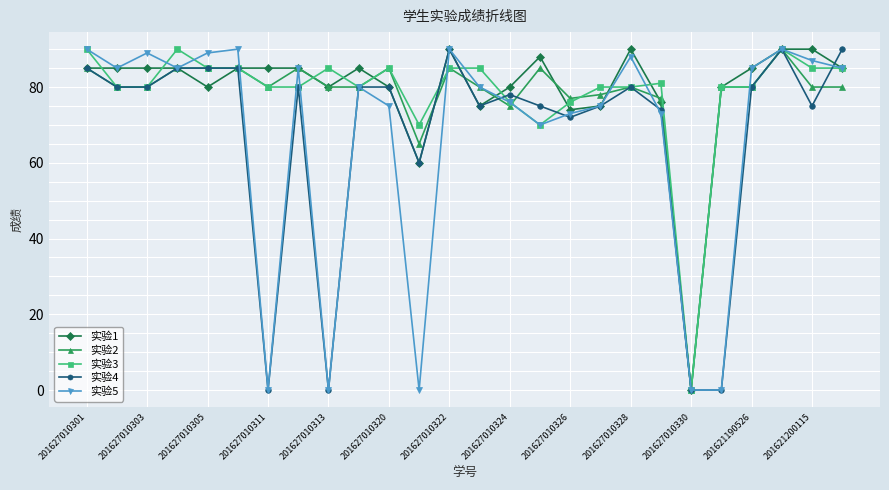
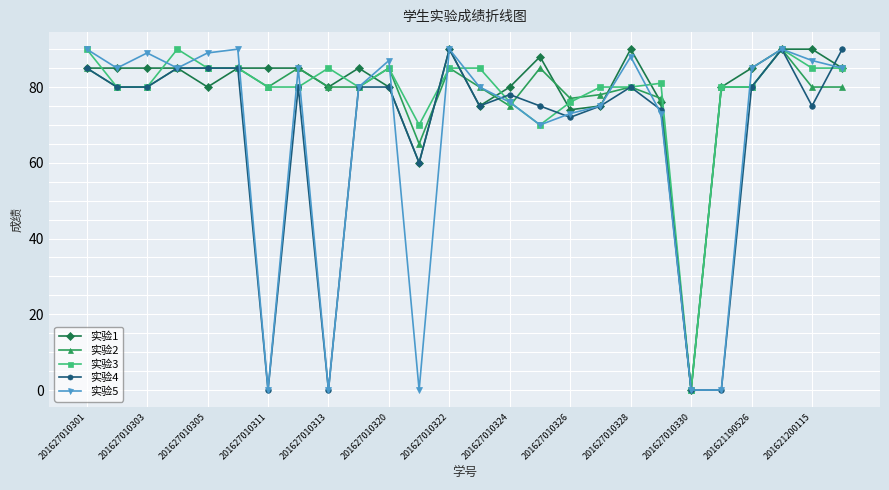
  {
    "实验5": {
      "201627010303": 89,
      "201627010305": 89,
-     "201627010320": 75,
+     "201627010320": 87,
      "201627010326": 73,
      "201627010328": 88,
      "201621200115": 87
    }
  }
